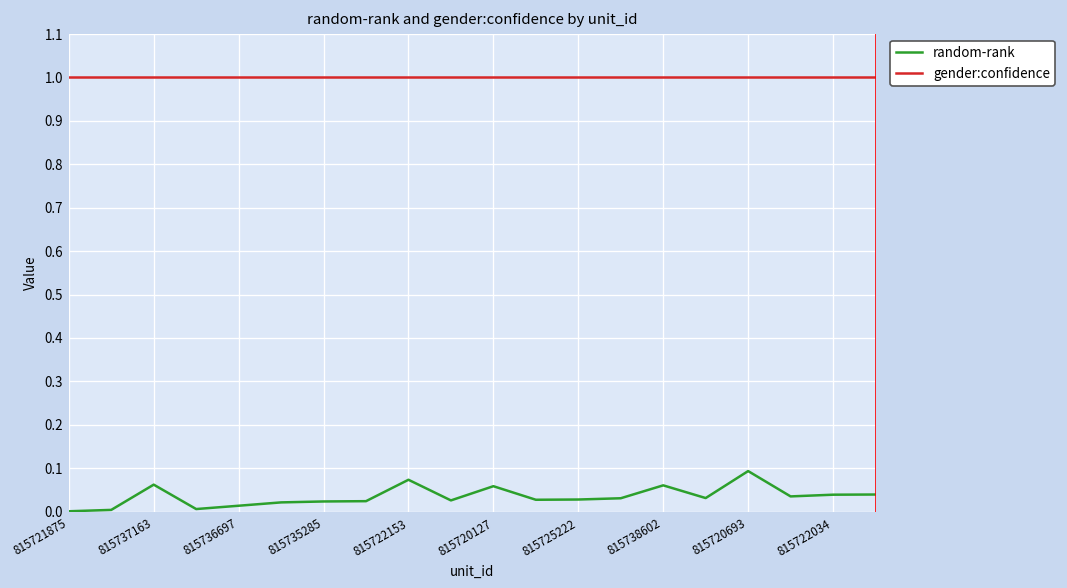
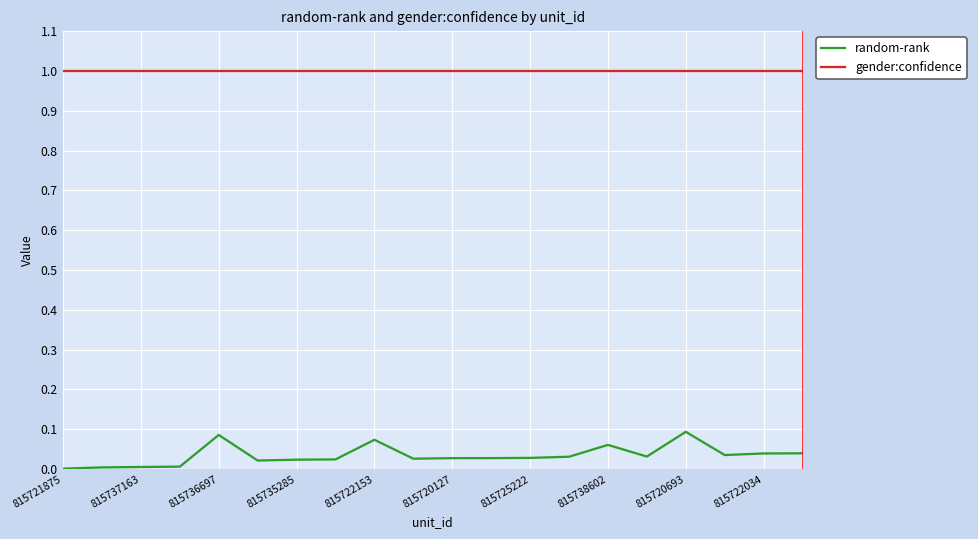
  {
    "random-rank": {
      "815721875": 0.00,
-     "815737163": 0.06,
-     "815736697": 0.01,
+     "815737163": 0.01,
+     "815736697": 0.09,
      "815735285": 0.02,
      "815722153": 0.07,
-     "815720127": 0.06,
+     "815720127": 0.03,
      "815725222": 0.03,
      "815738602": 0.06,
      "815720693": 0.09,
      "815722034": 0.04
    },
    "gender:confidence": {
      "815721875": 1.00,
      "815737163": 1.00,
      "815736697": 1.00,
      "815735285": 1.00,
      "815722153": 1.00,
      "815720127": 1.00,
      "815725222": 1.00,
      "815738602": 1.00,
      "815720693": 1.00,
      "815722034": 1.00
    }
  }
